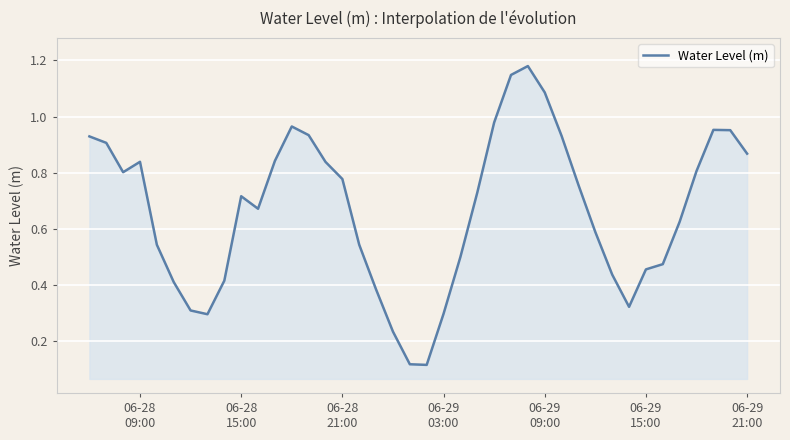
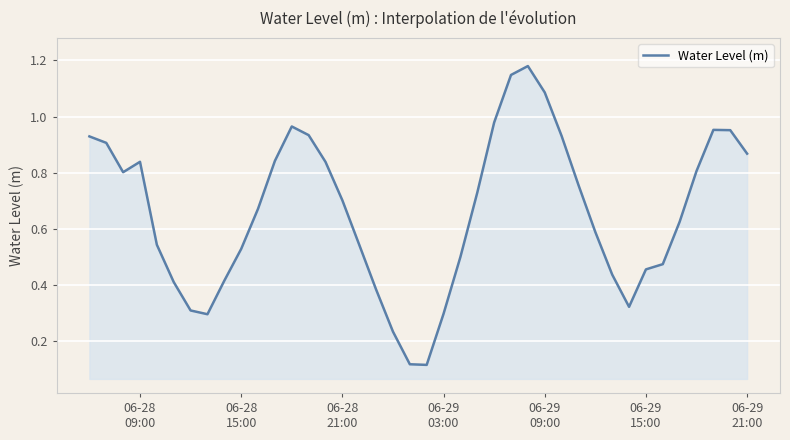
  {
    "06-28 09:00": 0.84,
-   "06-28 15:00": 0.72,
-   "06-28 21:00": 0.78,
+   "06-28 15:00": 0.53,
+   "06-28 21:00": 0.70,
    "06-29 03:00": 0.30,
    "06-29 09:00": 1.09,
    "06-29 15:00": 0.46,
    "06-29 21:00": 0.87
  }
